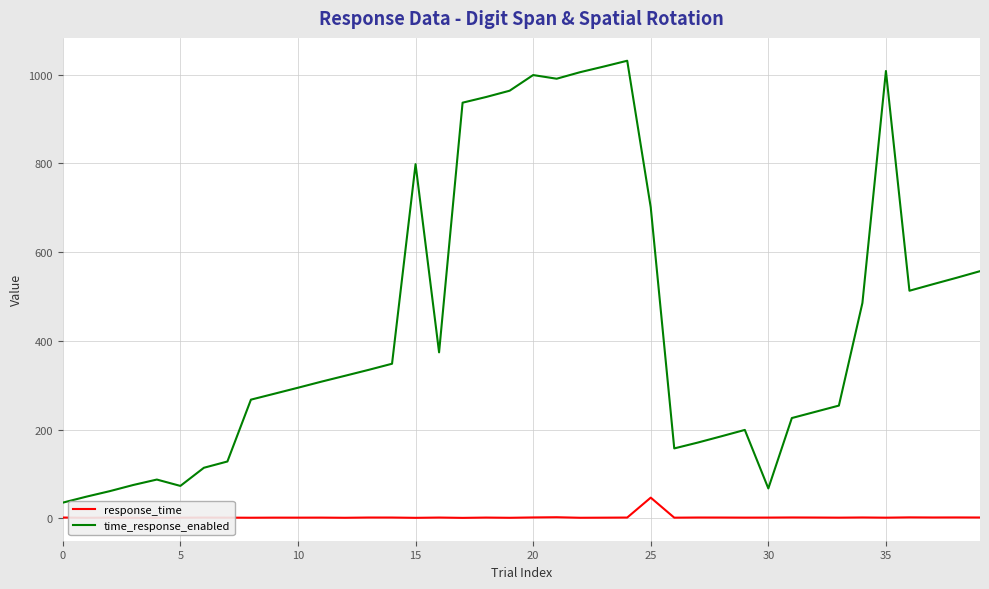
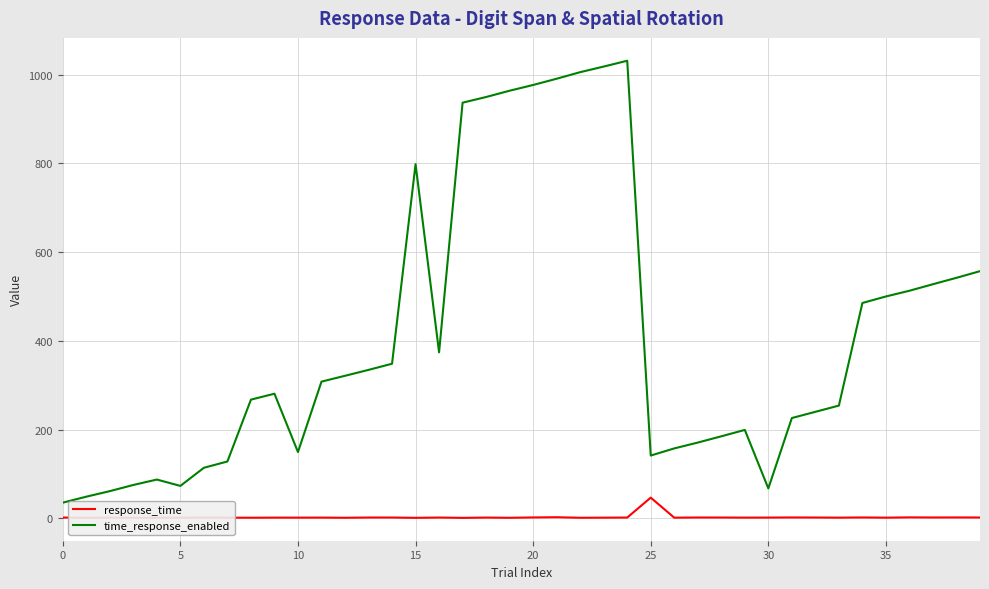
  {
    "response_time": {
      "0": 0,
      "10": 0,
      "15": 0,
      "20": 0,
      "25": 50,
      "30": 0,
      "35": 0
    },
    "time_response_enabled": {
      "0": 40,
      "5": 70,
-     "10": 290,
+     "10": 150,
      "15": 800,
-     "20": 1000,
-     "25": 700,
+     "20": 980,
+     "25": 140,
      "30": 70,
-     "35": 1010
+     "35": 500
    }
  }
